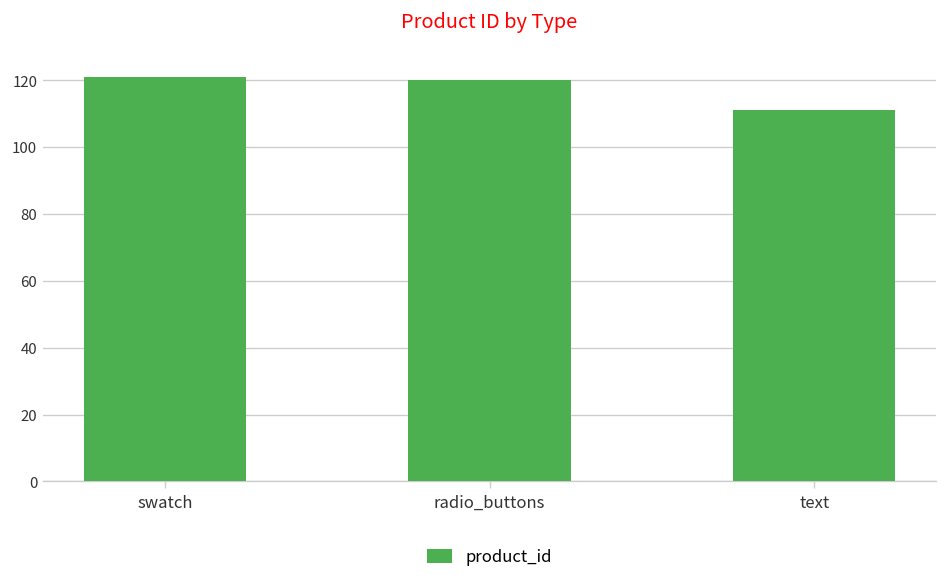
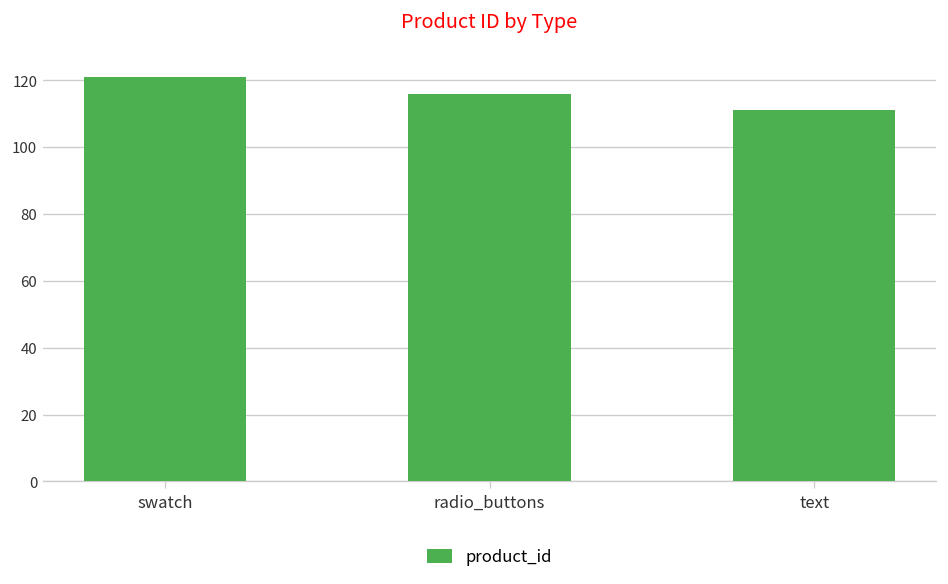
  {
    "swatch": 121,
-   "radio_buttons": 120,
+   "radio_buttons": 116,
    "text": 111
  }
